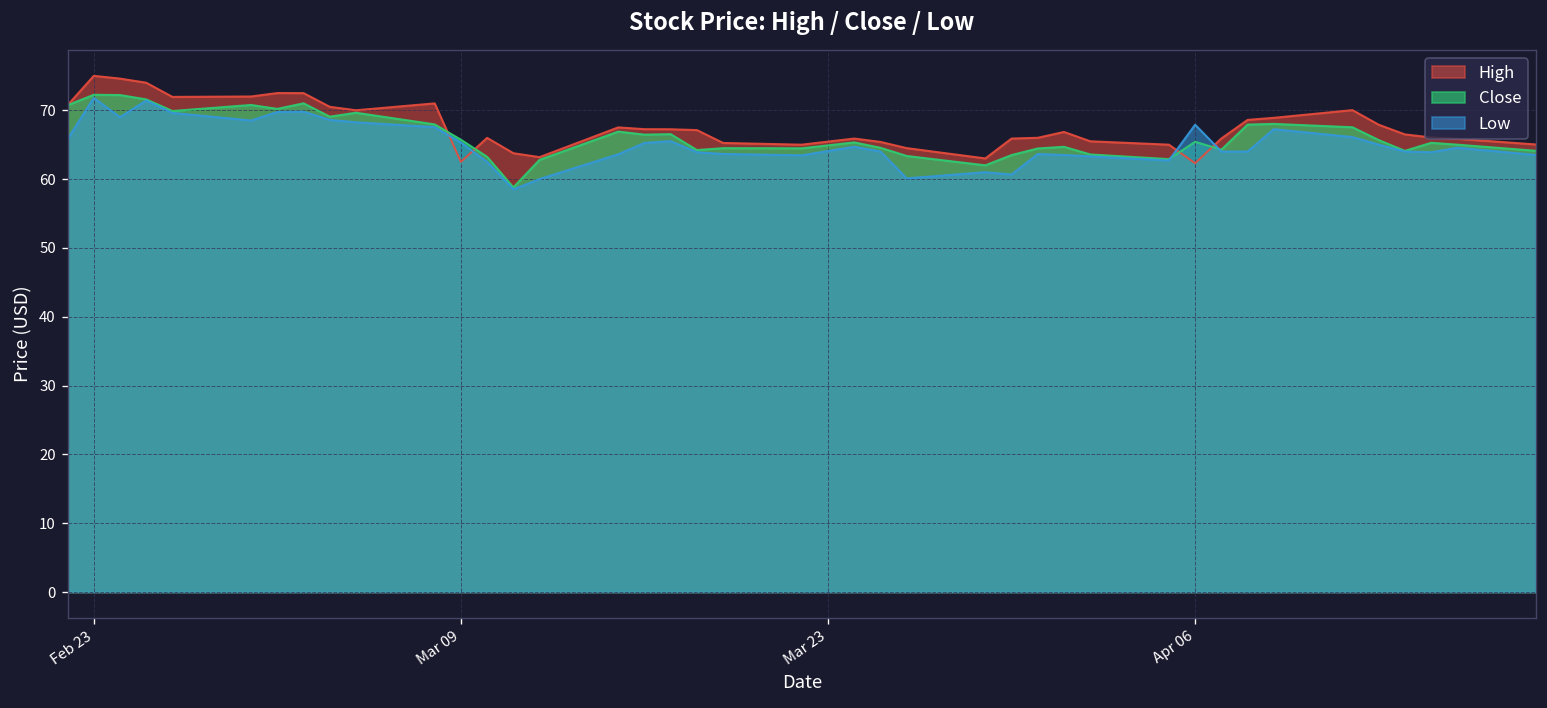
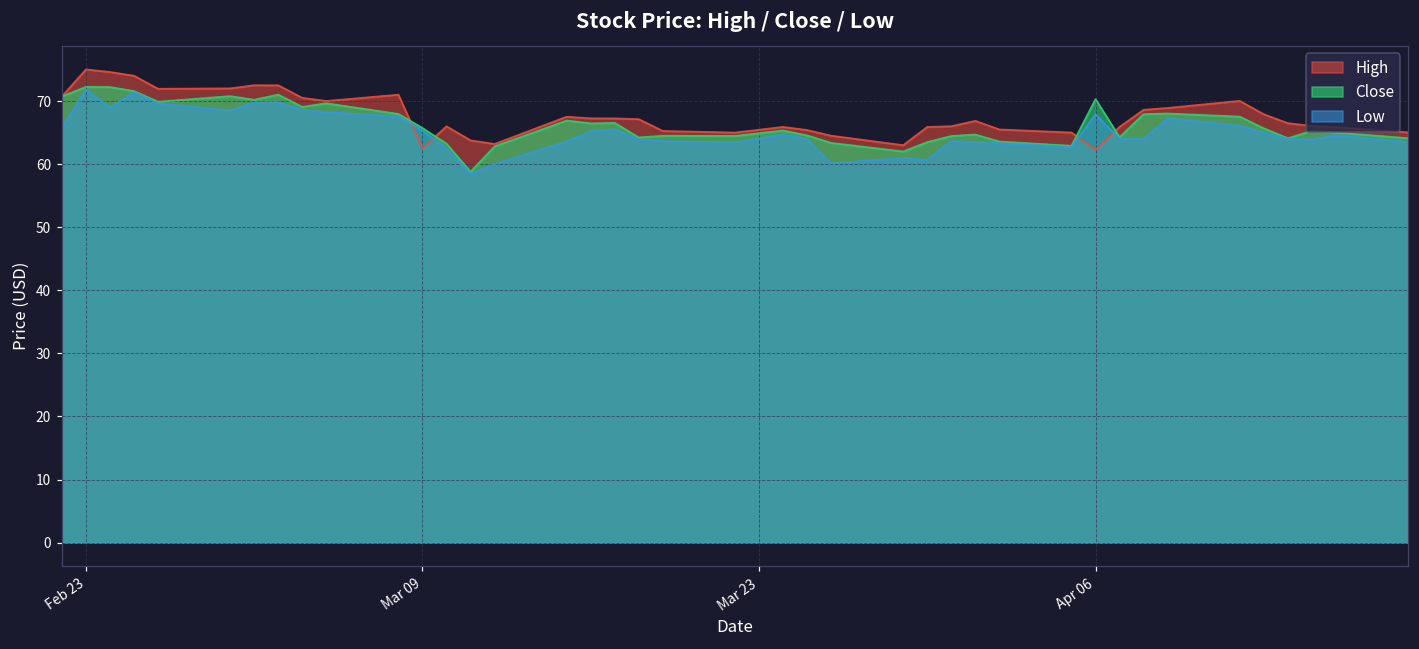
  {
    "High": {
      "Feb 23": 75,
      "Mar 09": 63,
      "Apr 06": 62
    },
    "Close": {
      "Feb 23": 72,
-     "Apr 06": 65
+     "Apr 06": 70
    },
    "Low": {
      "Feb 23": 72,
      "Apr 06": 68
    }
  }
